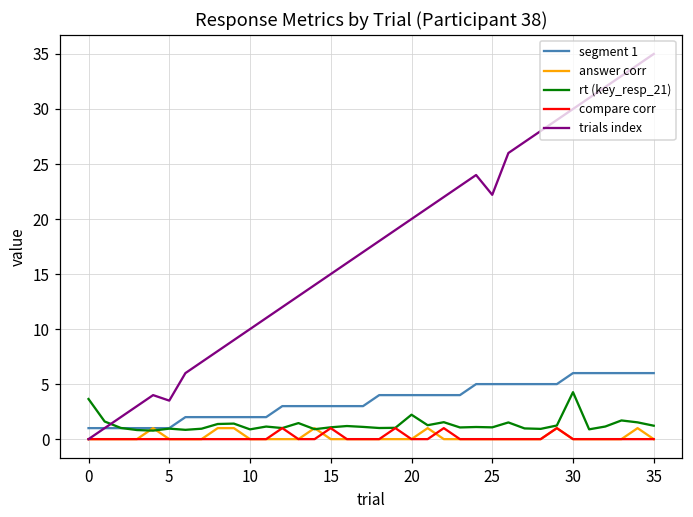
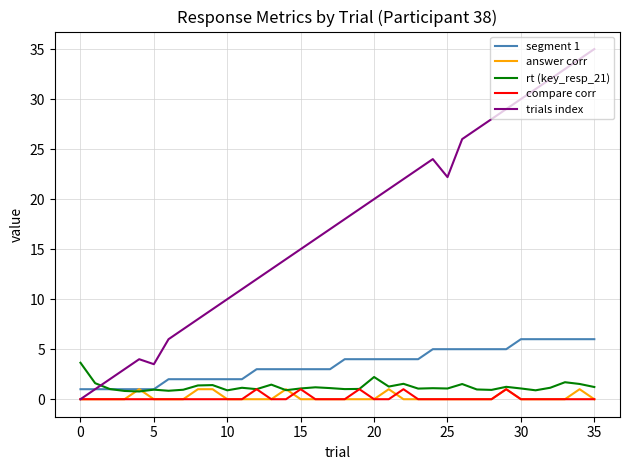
  {
    "segment 1": {
      "0": 1.0,
      "10": 2.0,
      "15": 3.0,
      "20": 4.0,
      "25": 5.0,
      "30": 6.0,
      "35": 6.0
    },
    "answer corr": {
      "15": 0.0
    },
    "rt (key_resp_21)": {
      "0": 3.6,
      "10": 0.9,
      "20": 2.2,
      "25": 1.1,
-     "30": 4.3,
+     "30": 1.1,
      "35": 1.2
    },
    "trials index": {
      "5": 3.5,
      "10": 10.0,
      "15": 15.0,
      "20": 20.0,
      "25": 22.2
    }
  }
